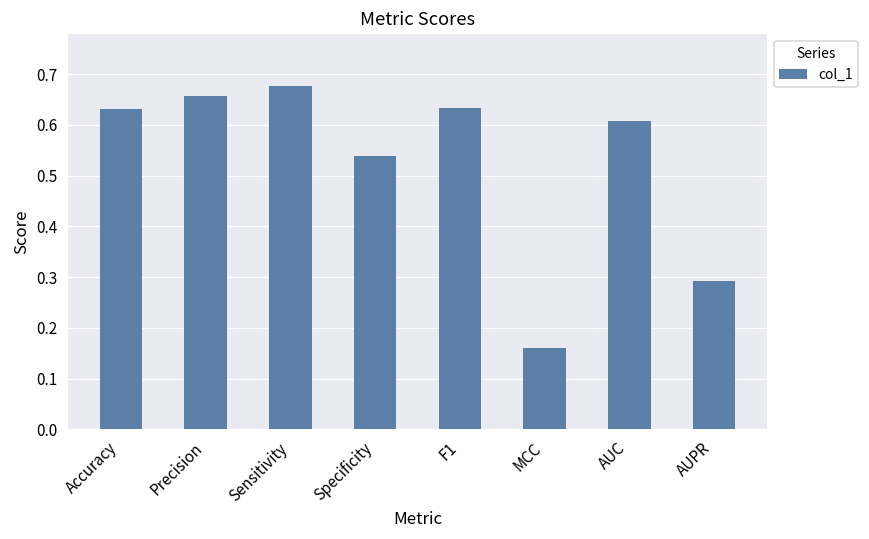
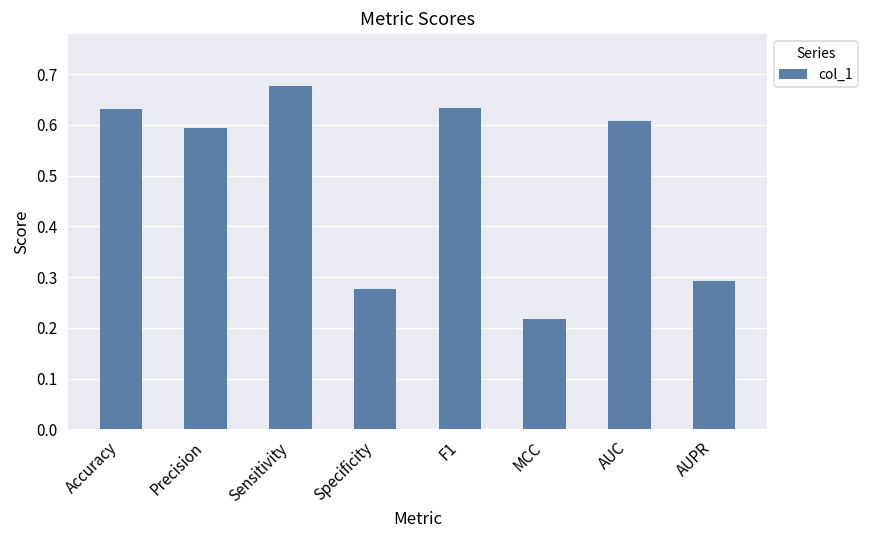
  {
    "Accuracy": 0.63,
-   "Precision": 0.66,
+   "Precision": 0.59,
    "Sensitivity": 0.68,
-   "Specificity": 0.54,
+   "Specificity": 0.28,
    "F1": 0.63,
-   "MCC": 0.16,
+   "MCC": 0.22,
    "AUC": 0.61,
    "AUPR": 0.29
  }
